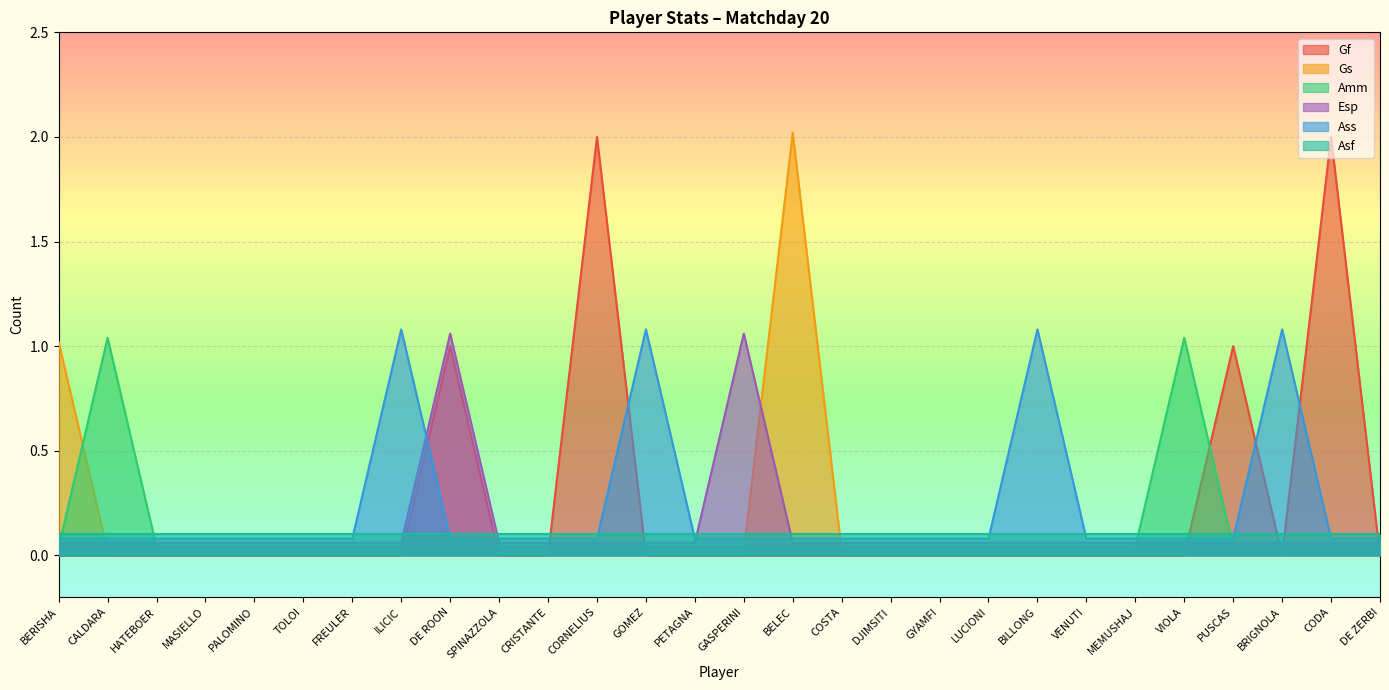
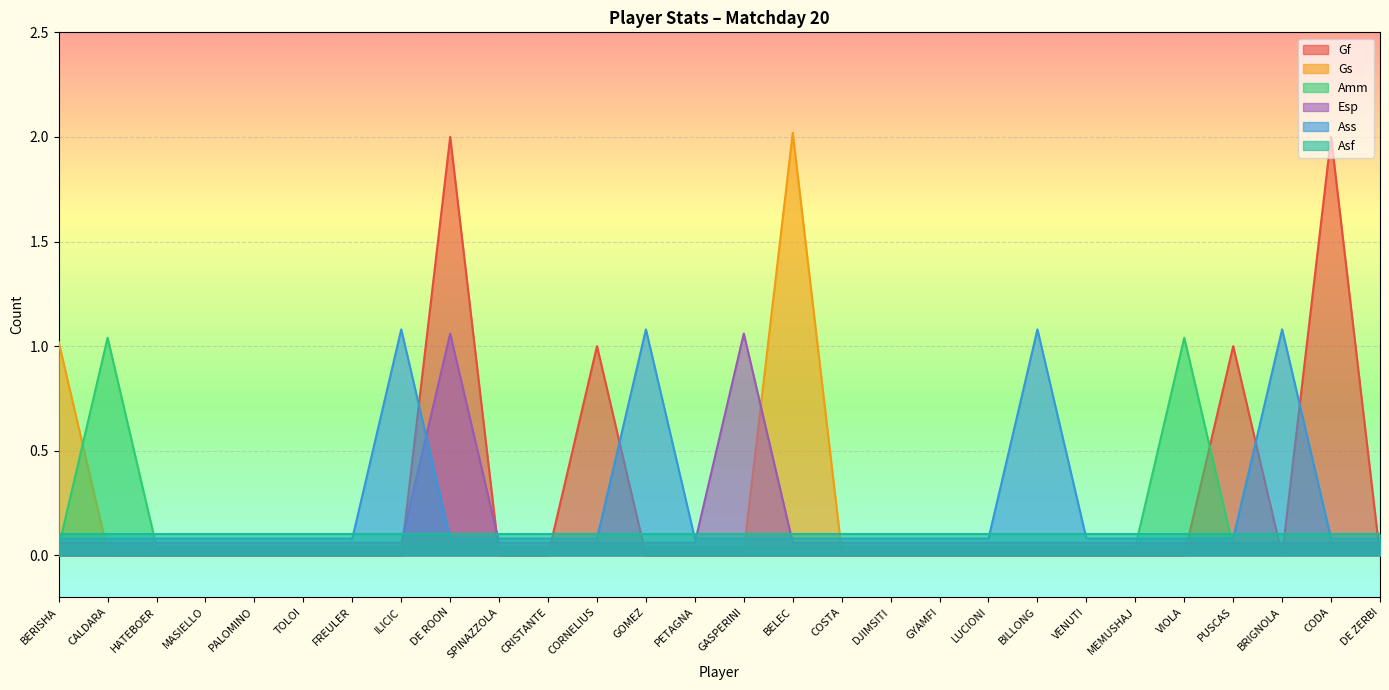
  {
    "Gf": {
      "BERISHA": 0,
      "CALDARA": 0,
      "HATEBOER": 0,
      "MASIELLO": 0,
      "PALOMINO": 0,
      "TOLOI": 0,
      "FREULER": 0,
      "ILICIC": 0,
-     "DE ROON": 1,
+     "DE ROON": 2,
      "SPINAZZOLA": 0,
      "CRISTANTE": 0,
-     "CORNELIUS": 2,
+     "CORNELIUS": 1,
      "GOMEZ": 0,
      "PETAGNA": 0,
      "GASPERINI": 0,
      "BELEC": 0,
      "COSTA": 0,
      "DJIMSITI": 0,
      "GYAMFI": 0,
      "LUCIONI": 0,
      "BILLONG": 0,
      "VENUTI": 0,
      "MEMUSHAJ": 0,
      "VIOLA": 0,
      "PUSCAS": 1,
      "BRIGNOLA": 0,
      "DE ZERBI": 0
    },
    "Gs": {
      "BERISHA": 1.02,
      "CALDARA": 0.02,
      "HATEBOER": 0.02,
      "MASIELLO": 0.02,
      "PALOMINO": 0.02,
      "TOLOI": 0.02,
      "FREULER": 0.02,
      "ILICIC": 0.02,
      "DE ROON": 0.02,
      "SPINAZZOLA": 0.02,
      "CRISTANTE": 0.02,
      "CORNELIUS": 0.02,
      "GOMEZ": 0.02,
      "PETAGNA": 0.02,
      "GASPERINI": 0.02,
      "BELEC": 2.02,
      "COSTA": 0.02,
      "DJIMSITI": 0.02,
      "GYAMFI": 0.02,
      "LUCIONI": 0.02,
      "BILLONG": 0.02,
      "VENUTI": 0.02,
      "MEMUSHAJ": 0.02,
      "VIOLA": 0.02,
      "PUSCAS": 0.02,
      "BRIGNOLA": 0.02,
      "CODA": 0.02,
      "DE ZERBI": 0.02
    },
    "Esp": {
      "BERISHA": 0.06,
      "CALDARA": 0.06,
      "HATEBOER": 0.06,
      "MASIELLO": 0.06,
      "PALOMINO": 0.06,
      "TOLOI": 0.06,
      "FREULER": 0.06,
      "ILICIC": 0.06,
      "DE ROON": 1.06,
      "SPINAZZOLA": 0.06,
      "CRISTANTE": 0.06,
      "CORNELIUS": 0.06,
      "GOMEZ": 0.06,
      "PETAGNA": 0.06,
      "GASPERINI": 1.06,
      "BELEC": 0.06,
      "COSTA": 0.06,
      "DJIMSITI": 0.06,
      "GYAMFI": 0.06,
      "LUCIONI": 0.06,
      "BILLONG": 0.06,
      "VENUTI": 0.06,
      "MEMUSHAJ": 0.06,
      "VIOLA": 0.06,
      "PUSCAS": 0.06,
      "BRIGNOLA": 0.06,
      "CODA": 0.06,
      "DE ZERBI": 0.06
    },
    "Ass": {
      "BERISHA": 0.08,
      "CALDARA": 0.08,
      "HATEBOER": 0.08,
      "MASIELLO": 0.08,
      "PALOMINO": 0.08,
      "TOLOI": 0.08,
      "FREULER": 0.08,
      "ILICIC": 1.08,
      "DE ROON": 0.08,
      "SPINAZZOLA": 0.08,
      "CRISTANTE": 0.08,
      "CORNELIUS": 0.08,
      "GOMEZ": 1.08,
      "PETAGNA": 0.08,
      "GASPERINI": 0.08,
      "BELEC": 0.08,
      "COSTA": 0.08,
      "DJIMSITI": 0.08,
      "GYAMFI": 0.08,
      "LUCIONI": 0.08,
      "BILLONG": 1.08,
      "VENUTI": 0.08,
      "MEMUSHAJ": 0.08,
      "VIOLA": 0.08,
      "PUSCAS": 0.08,
      "BRIGNOLA": 1.08,
      "CODA": 0.08,
      "DE ZERBI": 0.08
    }
  }
